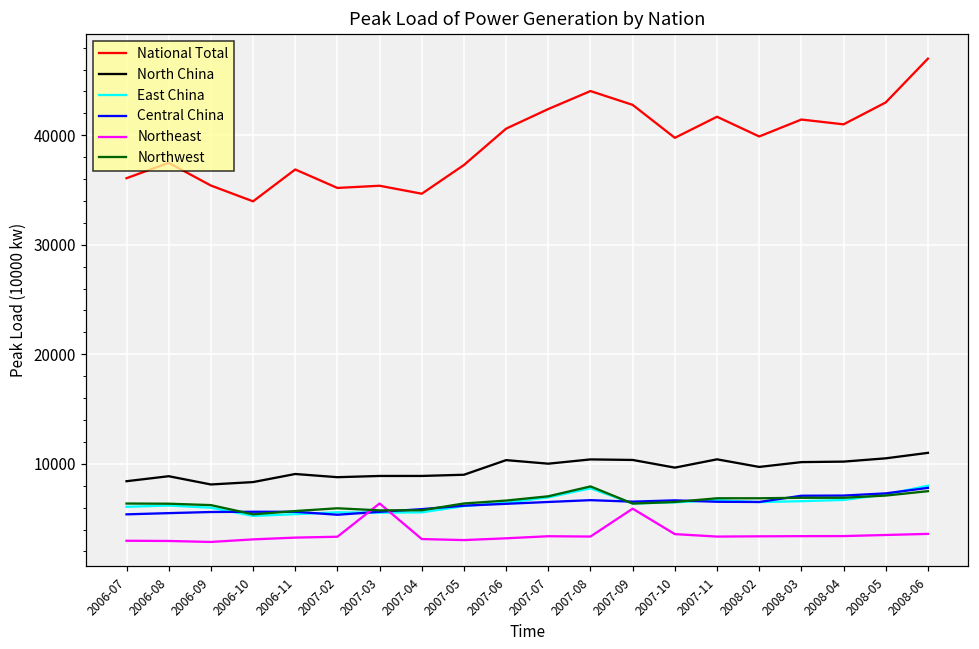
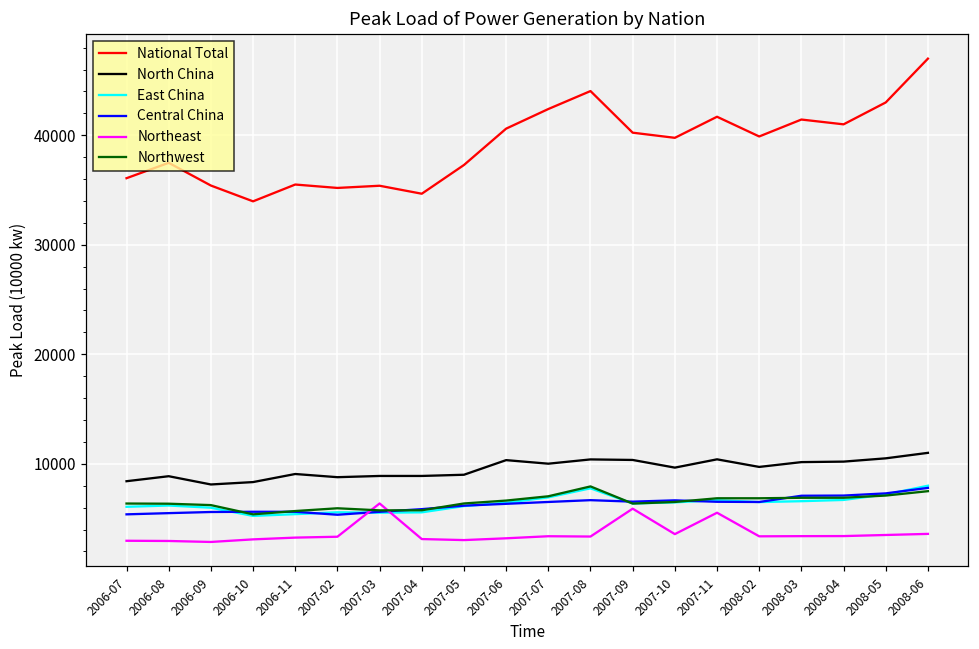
  {
    "National Total": {
      "2006-07": 36000,
      "2006-09": 35000,
      "2006-10": 34000,
-     "2006-11": 37000,
+     "2006-11": 36000,
      "2007-02": 35000,
      "2007-03": 35000,
      "2007-04": 35000,
      "2007-05": 37000,
      "2007-06": 41000,
      "2007-07": 42000,
      "2007-08": 44000,
-     "2007-09": 43000,
+     "2007-09": 40000,
      "2007-10": 40000,
      "2007-11": 42000,
      "2008-02": 40000,
      "2008-03": 41000,
      "2008-04": 41000,
      "2008-05": 43000,
      "2008-06": 47000
    },
    "North China": {
      "2006-07": 8000,
      "2006-08": 9000,
      "2006-09": 8000,
      "2006-10": 8000,
      "2006-11": 9000,
      "2007-02": 9000,
      "2007-03": 9000,
      "2007-04": 9000,
      "2007-05": 9000,
      "2007-06": 10000,
      "2007-07": 10000,
      "2007-08": 10000,
      "2007-09": 10000,
      "2007-10": 10000,
      "2007-11": 10000,
      "2008-02": 10000,
      "2008-03": 10000,
      "2008-04": 10000,
      "2008-05": 11000,
      "2008-06": 11000
    },
    "East China": {
      "2006-07": 6000,
      "2008-03": 7000
    },
    "Central China": {
      "2006-07": 5000,
      "2006-08": 5000,
      "2006-09": 6000,
      "2007-07": 7000,
      "2007-08": 7000
    },
    "Northeast": {
      "2006-07": 3000,
      "2006-08": 3000,
      "2006-09": 3000,
      "2006-10": 3000,
      "2006-11": 3000,
      "2007-02": 3000,
      "2007-03": 6000,
      "2007-04": 3000,
      "2007-05": 3000,
      "2007-06": 3000,
      "2007-07": 3000,
      "2007-08": 3000,
      "2007-09": 6000,
      "2007-10": 4000,
-     "2007-11": 3000,
+     "2007-11": 6000,
      "2008-02": 3000,
      "2008-03": 3000,
      "2008-04": 3000,
      "2008-05": 4000,
      "2008-06": 4000
    },
    "Northwest": {
      "2006-07": 6000,
      "2007-02": 6000,
      "2008-02": 7000,
      "2008-06": 8000
    }
  }
